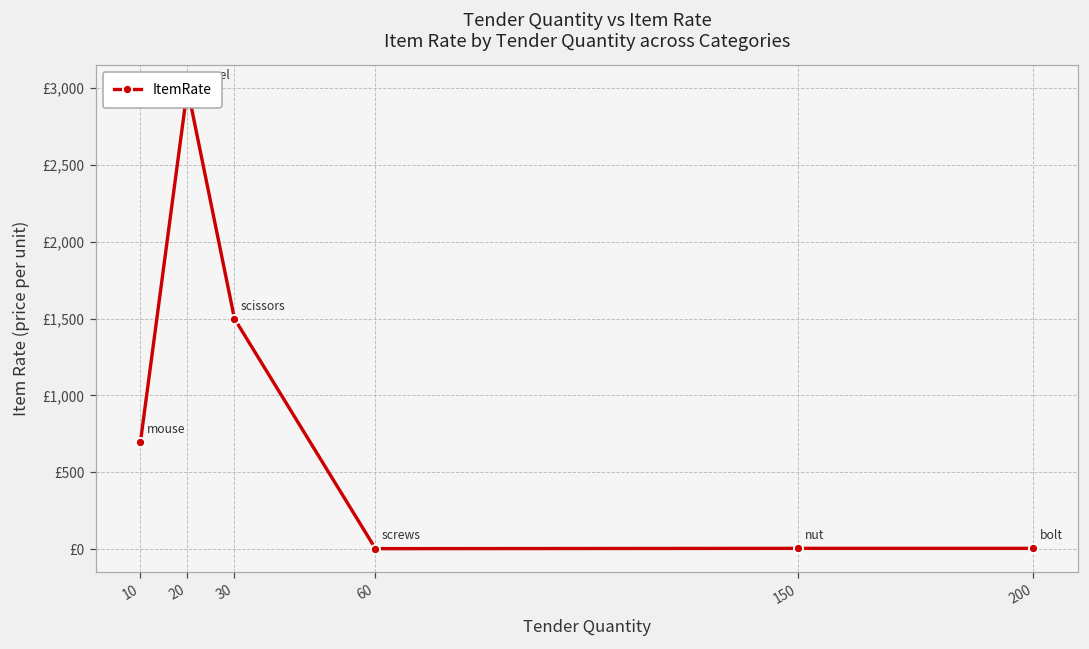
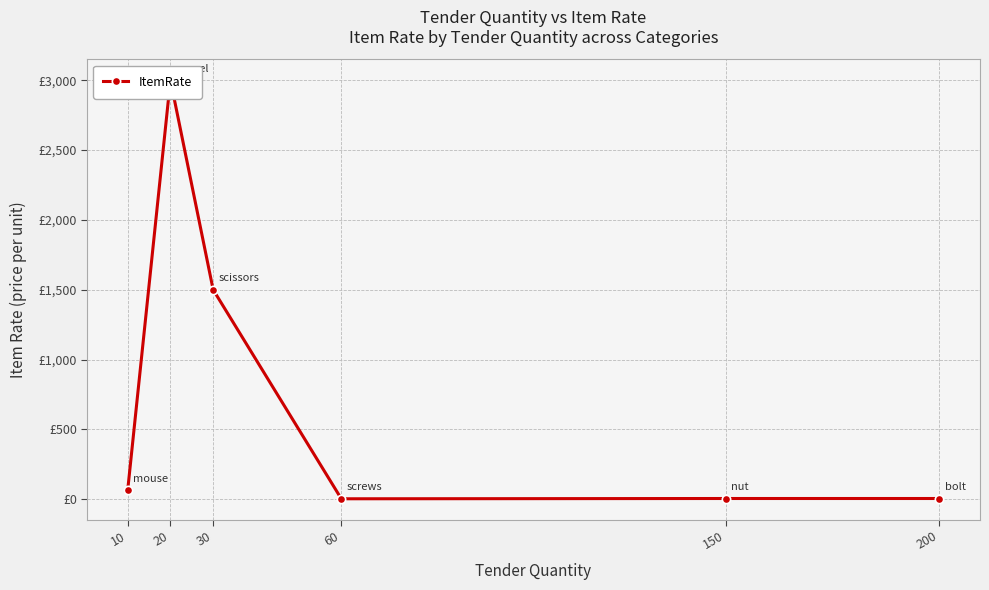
  {
-   "10": "£700",
+   "10": "£70",
    "30": "£1,500",
    "60": "£0",
    "150": "£10",
    "200": "£10"
  }
